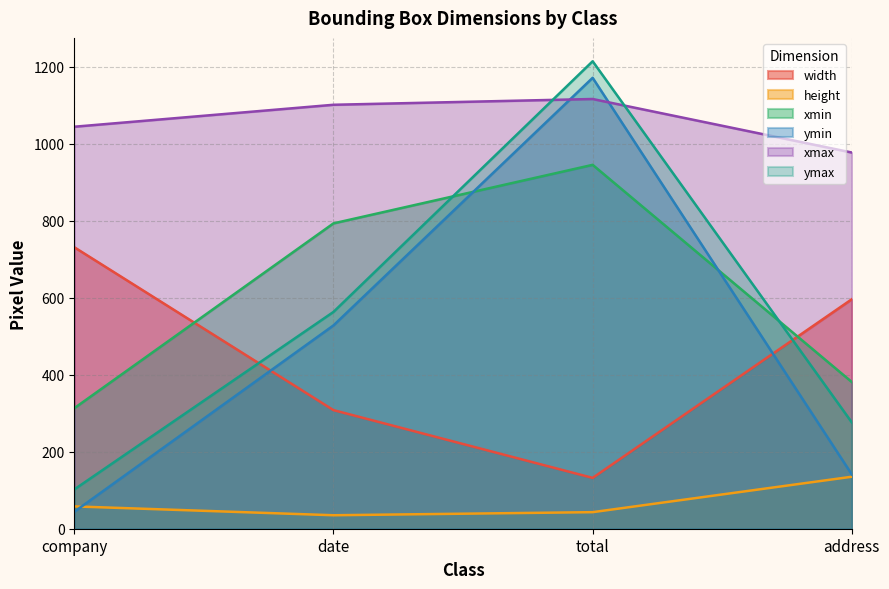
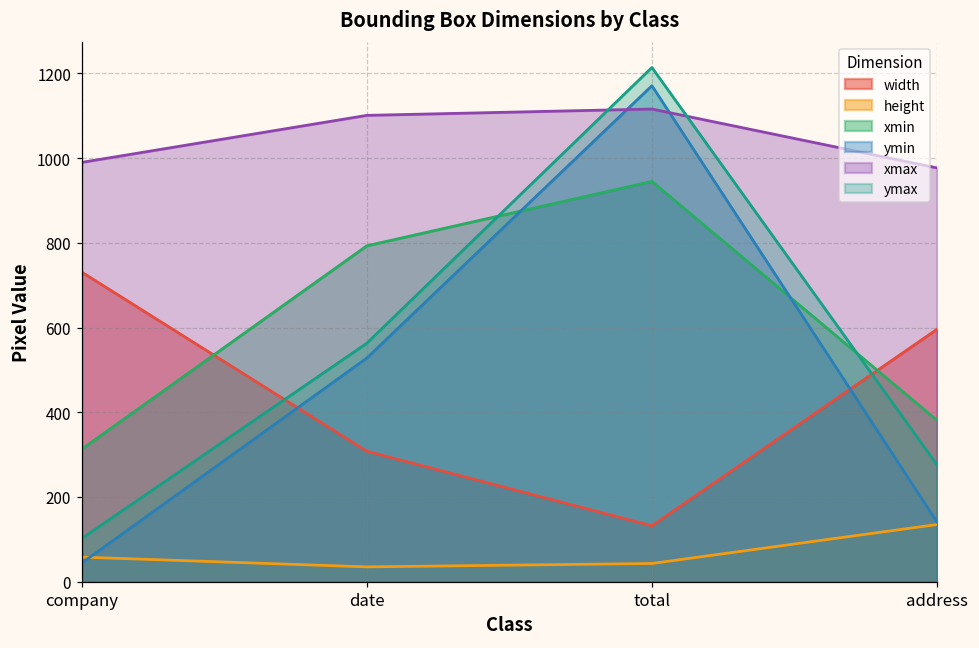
  {
    "width": {
      "company": 730,
      "date": 310,
      "total": 130,
      "address": 600
    },
    "height": {
      "company": 60,
      "date": 40,
      "total": 40
    },
    "xmax": {
-     "company": 1040,
+     "company": 990,
      "date": 1100,
      "total": 1120,
      "address": 980
    }
  }
